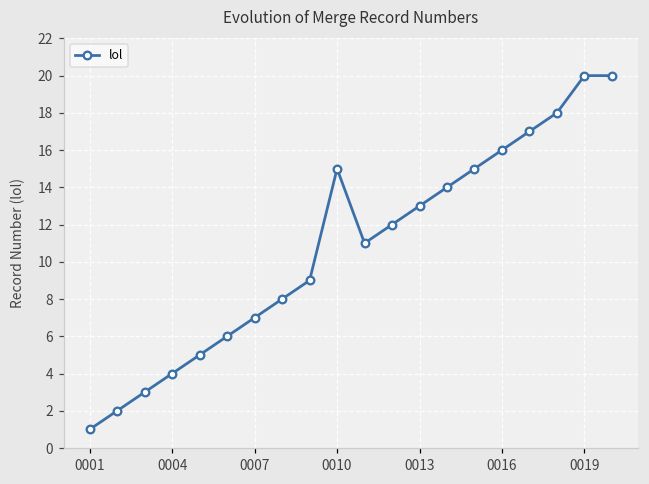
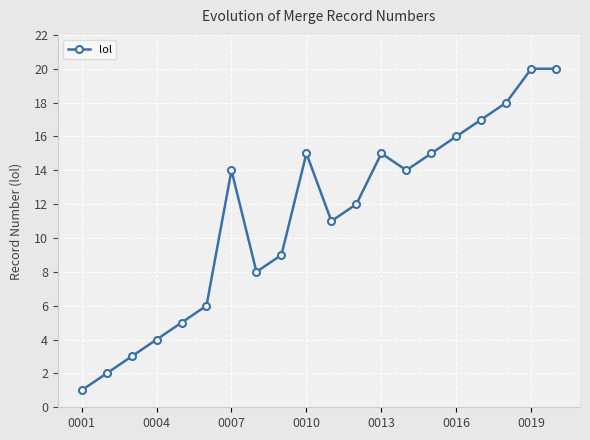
  {
    "0001": 1,
    "0004": 4,
-   "0007": 7,
+   "0007": 14,
    "0010": 15,
-   "0013": 13,
+   "0013": 15,
    "0016": 16,
    "0019": 20
  }
